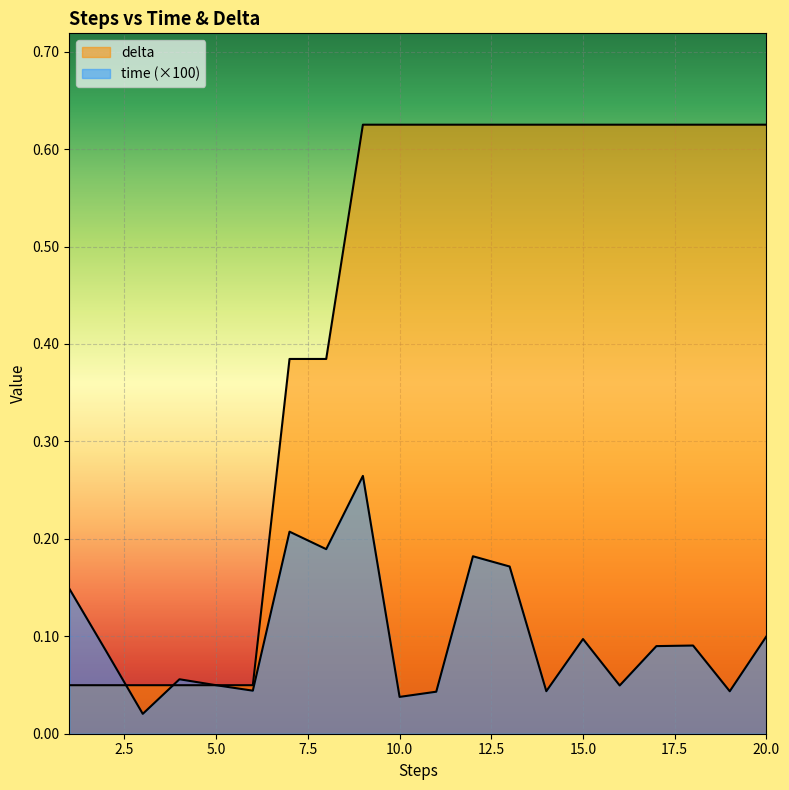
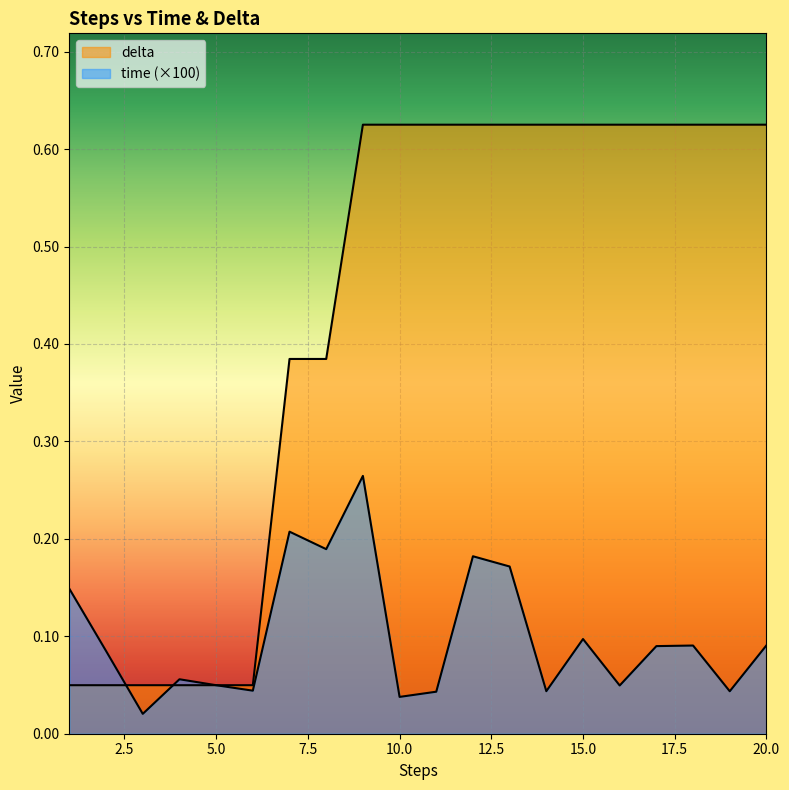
  {
    "delta": {
      "10.0": 0.63,
      "15.0": 0.63,
      "20.0": 0.63
    },
    "time (×100)": {
      "10.0": 0.04,
      "15.0": 0.10,
-     "20.0": 0.10
+     "20.0": 0.09
    }
  }
